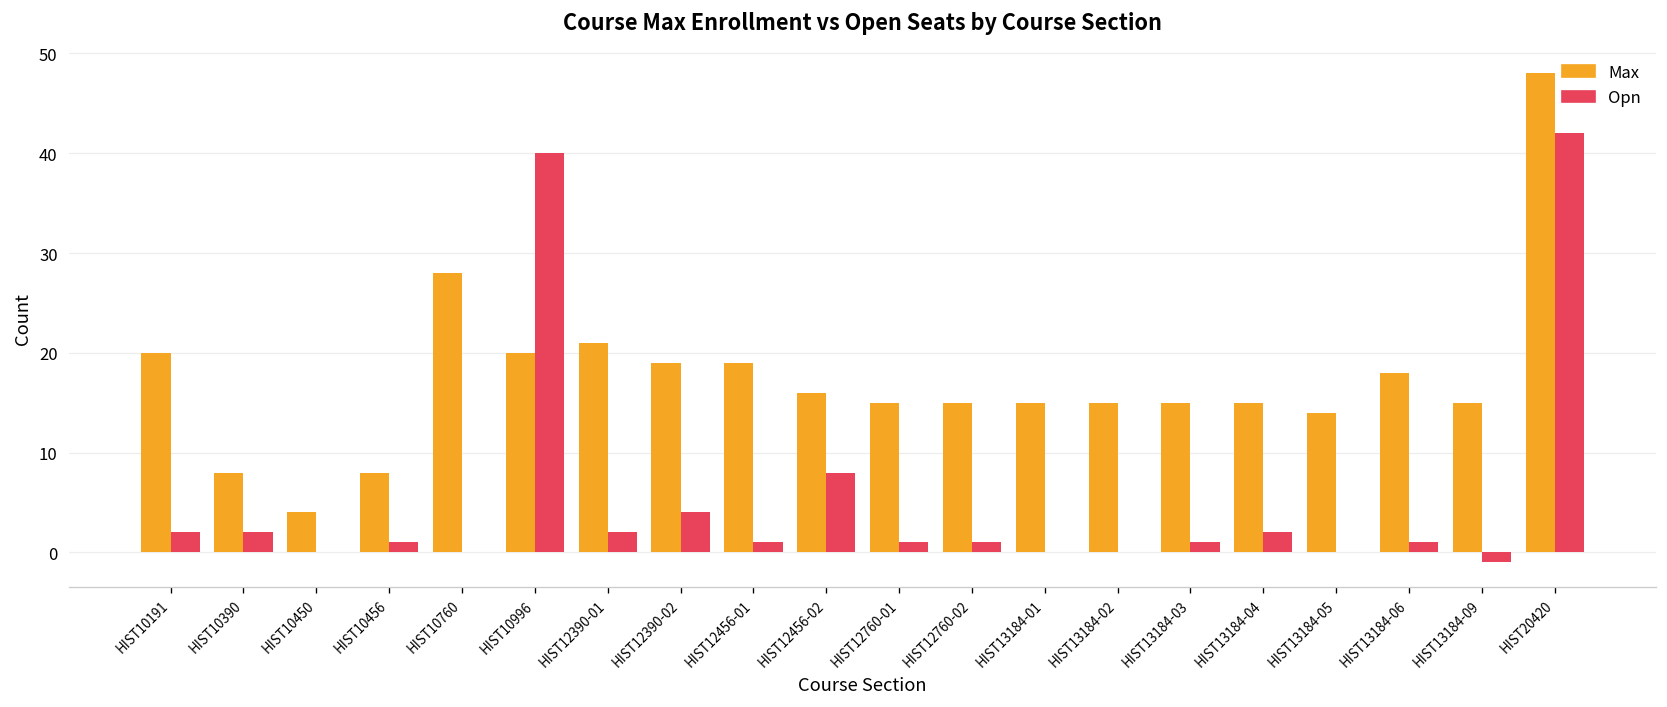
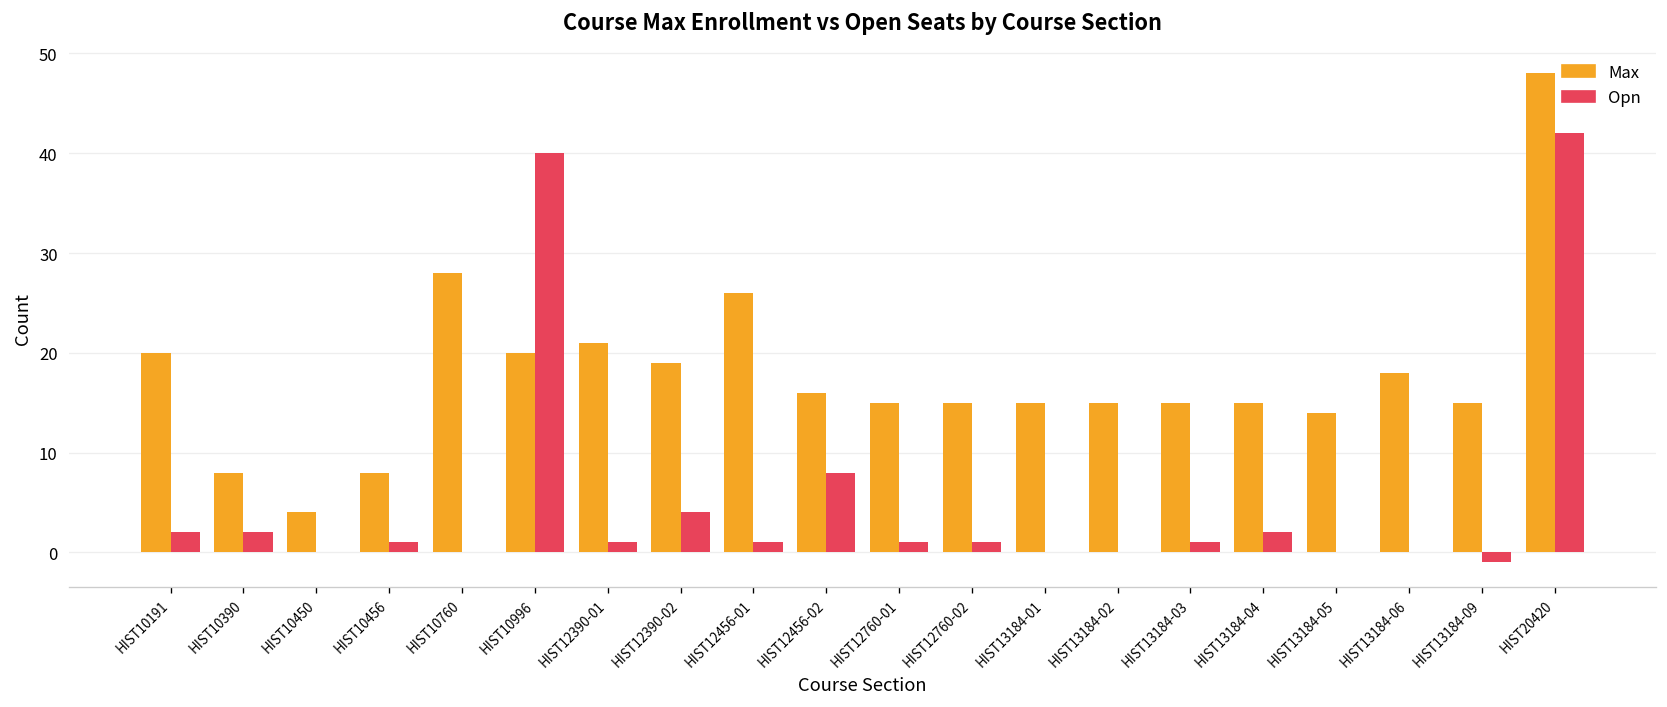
  {
    "Max": {
      "HIST10191": 20,
      "HIST10390": 8,
      "HIST10450": 4,
      "HIST10456": 8,
      "HIST10760": 28,
      "HIST10996": 20,
      "HIST12390-01": 21,
      "HIST12390-02": 19,
-     "HIST12456-01": 19,
+     "HIST12456-01": 26,
      "HIST12456-02": 16,
      "HIST12760-01": 15,
      "HIST12760-02": 15,
      "HIST13184-01": 15,
      "HIST13184-02": 15,
      "HIST13184-03": 15,
      "HIST13184-04": 15,
      "HIST13184-05": 14,
      "HIST13184-06": 18,
      "HIST13184-09": 15,
      "HIST20420": 48
    },
    "Opn": {
      "HIST10191": 2,
      "HIST10390": 2,
      "HIST10450": 0,
      "HIST10456": 1,
      "HIST10760": 0,
      "HIST10996": 40,
-     "HIST12390-01": 2,
+     "HIST12390-01": 1,
      "HIST12390-02": 4,
      "HIST12456-01": 1,
      "HIST12456-02": 8,
      "HIST12760-01": 1,
      "HIST12760-02": 1,
      "HIST13184-01": 0,
      "HIST13184-02": 0,
      "HIST13184-03": 1,
      "HIST13184-04": 2,
      "HIST13184-05": 0,
-     "HIST13184-06": 1,
+     "HIST13184-06": 0,
      "HIST13184-09": -1,
      "HIST20420": 42
    }
  }
